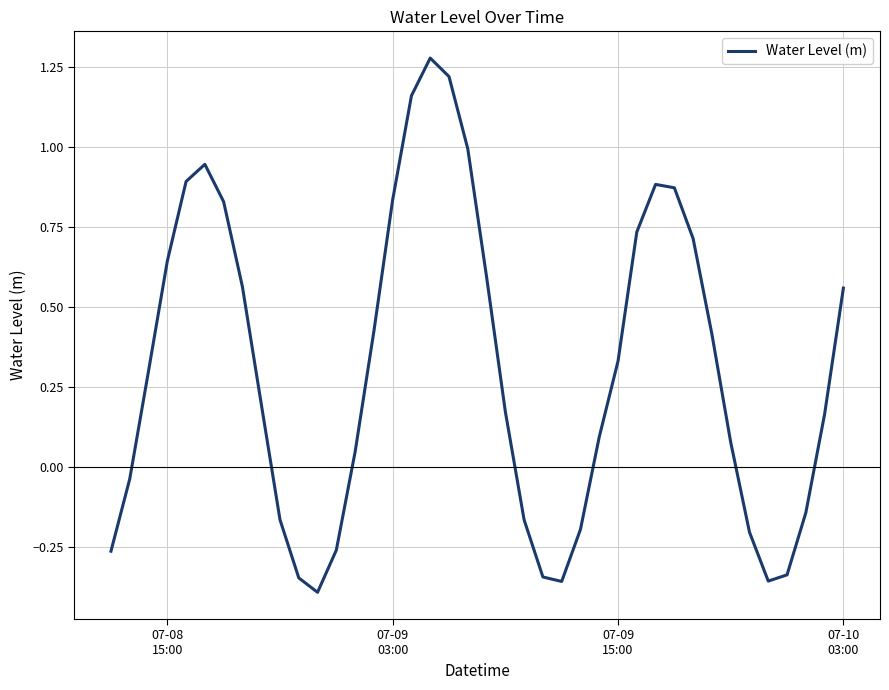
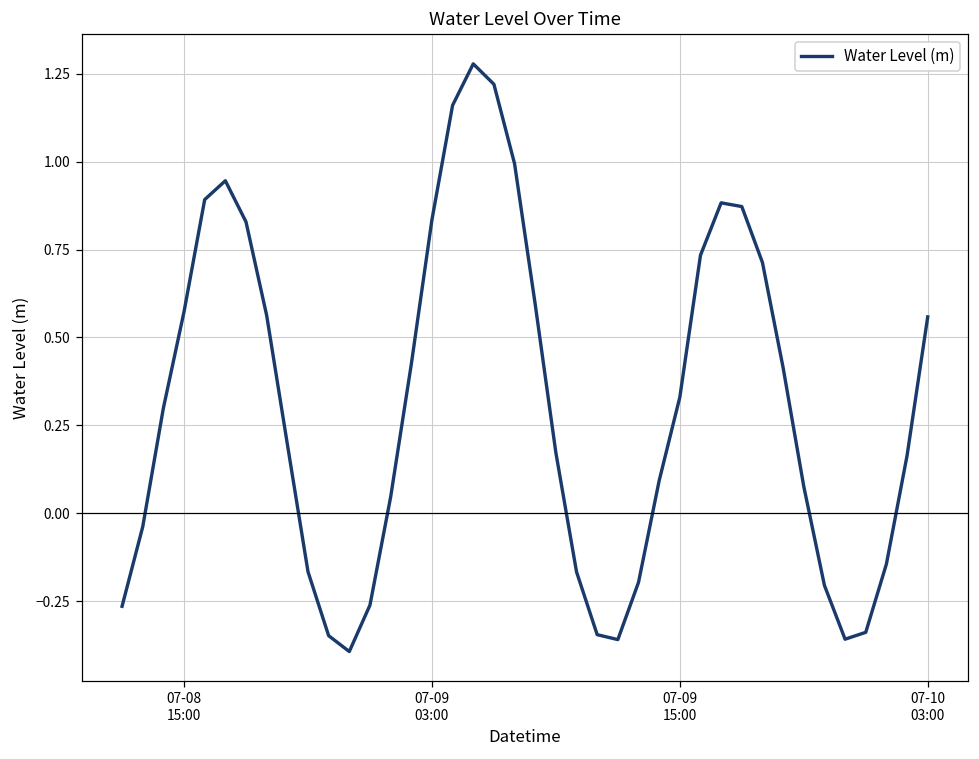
  {
-   "07-08 15:00": 0.64,
+   "07-08 15:00": 0.57,
    "07-09 03:00": 0.83,
    "07-09 15:00": 0.33,
    "07-10 03:00": 0.56
  }
